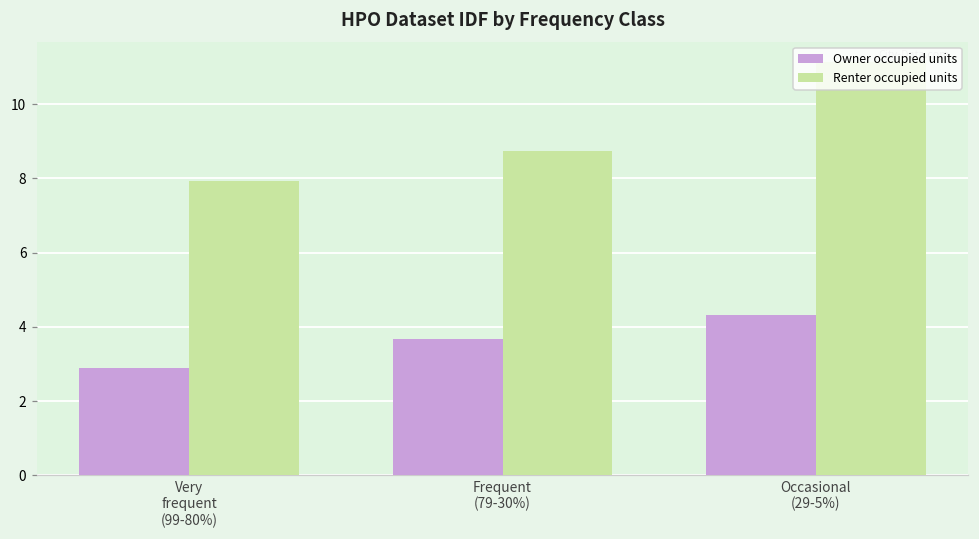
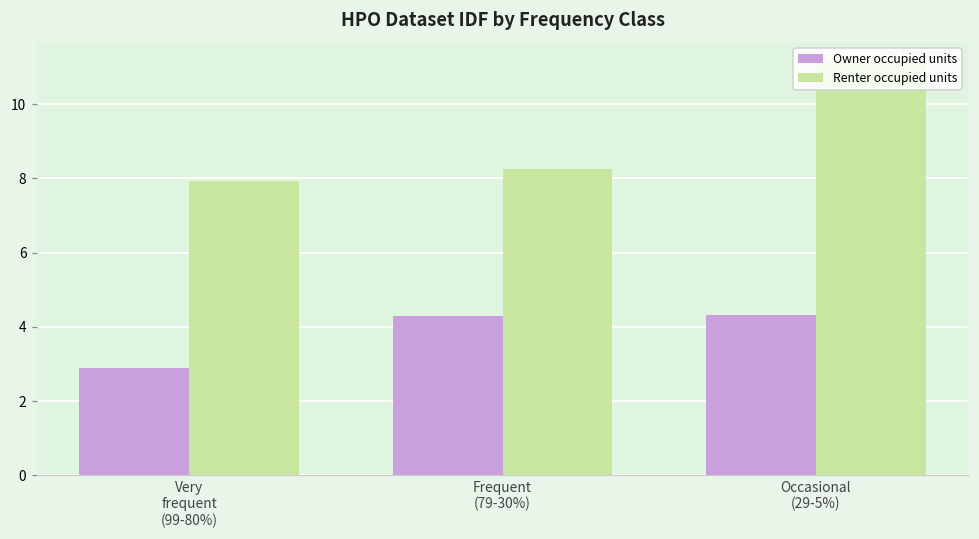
  {
    "Owner occupied units": {
      "Very frequent (99-80%)": 2.9,
-     "Frequent (79-30%)": 3.7,
+     "Frequent (79-30%)": 4.3,
      "Occasional (29-5%)": 4.3
    },
    "Renter occupied units": {
      "Very frequent (99-80%)": 7.9,
-     "Frequent (79-30%)": 8.7
+     "Frequent (79-30%)": 8.3
    }
  }
